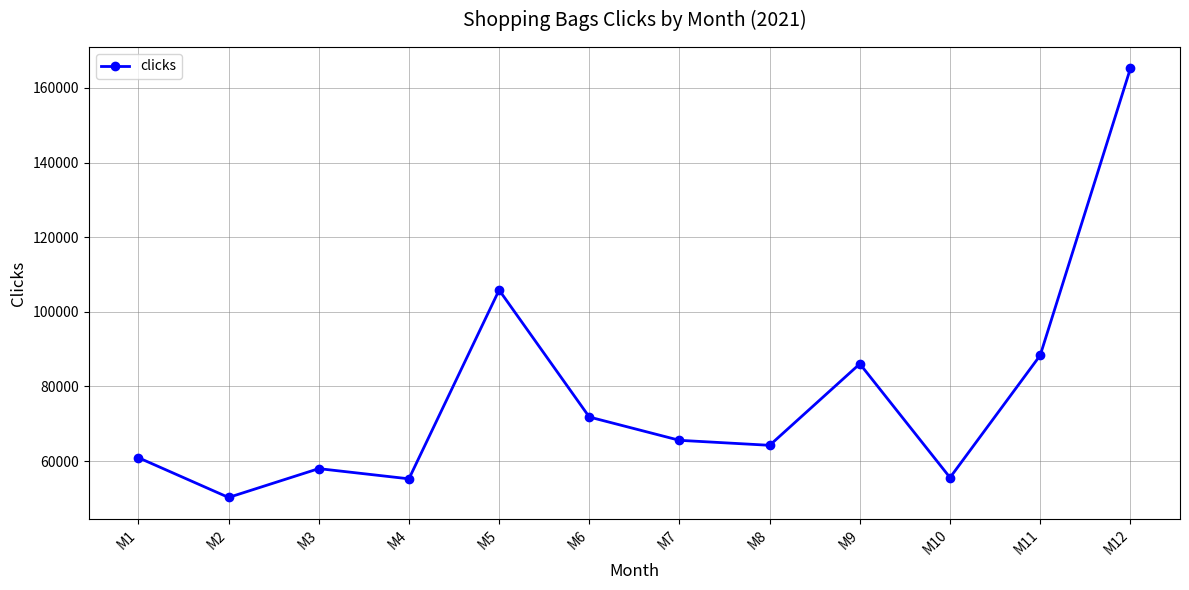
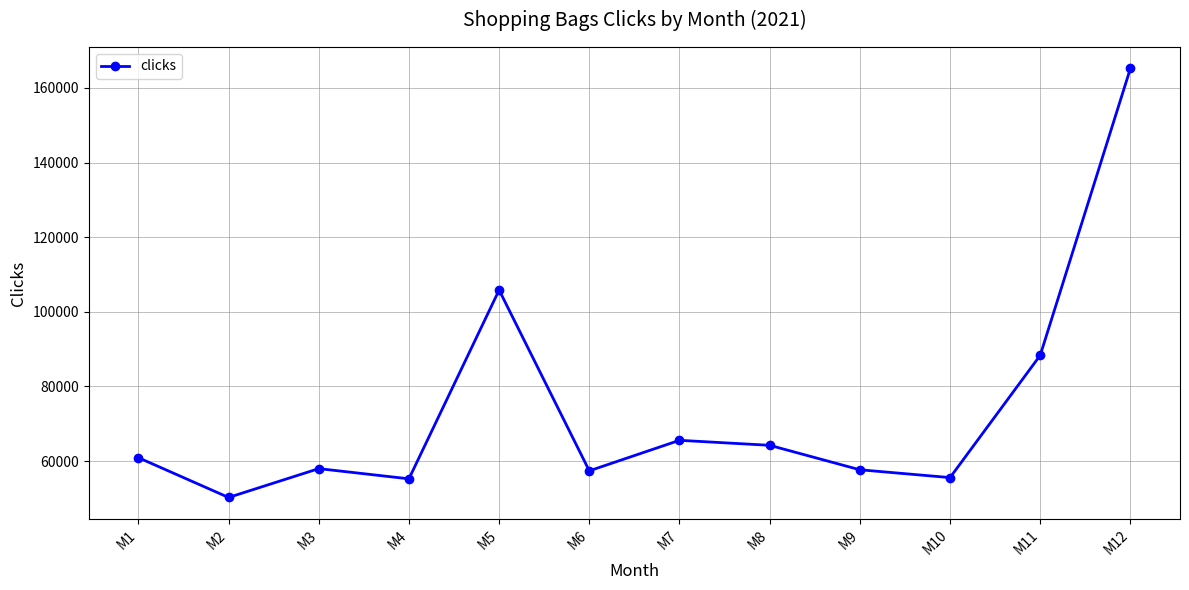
  {
    "M1": 61000,
    "M2": 50000,
    "M3": 58000,
    "M4": 55000,
    "M5": 106000,
-   "M6": 72000,
+   "M6": 57000,
    "M7": 66000,
    "M8": 64000,
-   "M9": 86000,
+   "M9": 58000,
    "M10": 56000,
    "M11": 88000,
    "M12": 165000
  }
